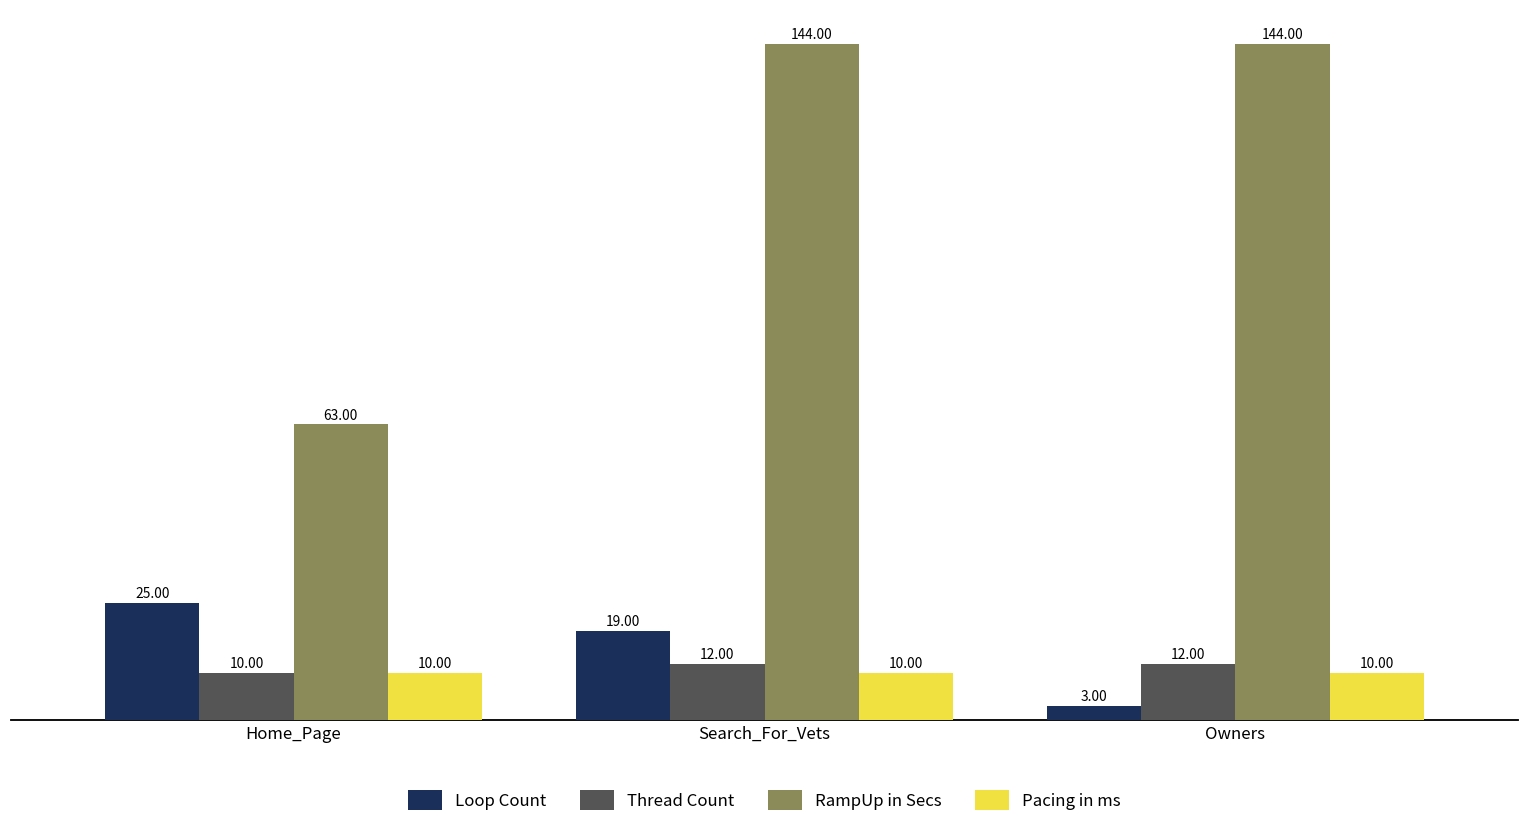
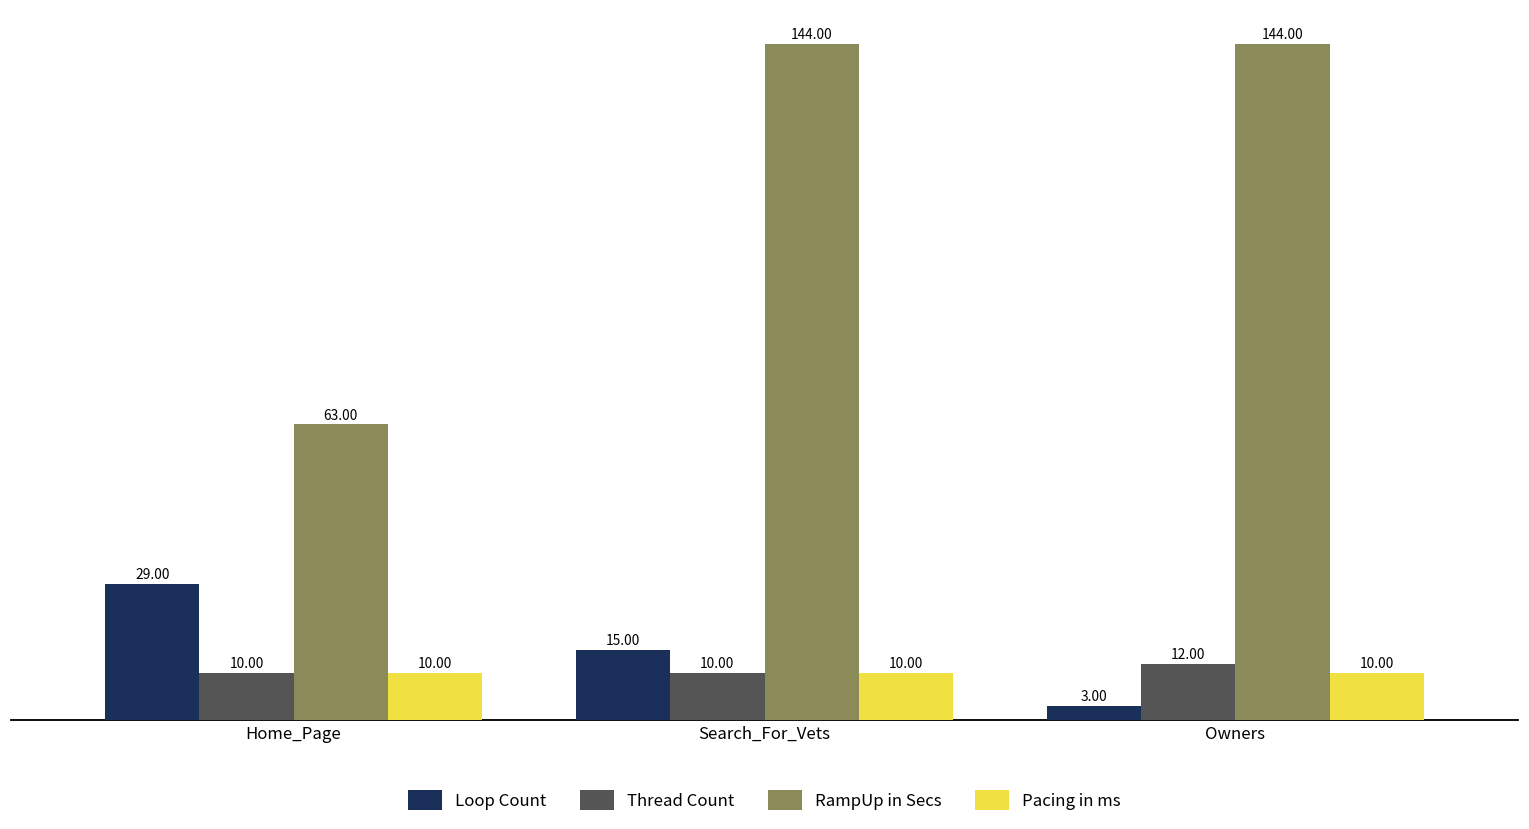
  {
    "Loop Count": {
-     "Home_Page": 25.00,
-     "Search_For_Vets": 19.00,
+     "Home_Page": 29.00,
+     "Search_For_Vets": 15.00,
      "Owners": 3.00
    },
    "Thread Count": {
      "Home_Page": 10.00,
-     "Search_For_Vets": 12.00,
+     "Search_For_Vets": 10.00,
      "Owners": 12.00
    },
    "RampUp in Secs": {
      "Home_Page": 63.00,
      "Search_For_Vets": 144.00,
      "Owners": 144.00
    },
    "Pacing in ms": {
      "Home_Page": 10.00,
      "Search_For_Vets": 10.00,
      "Owners": 10.00
    }
  }
